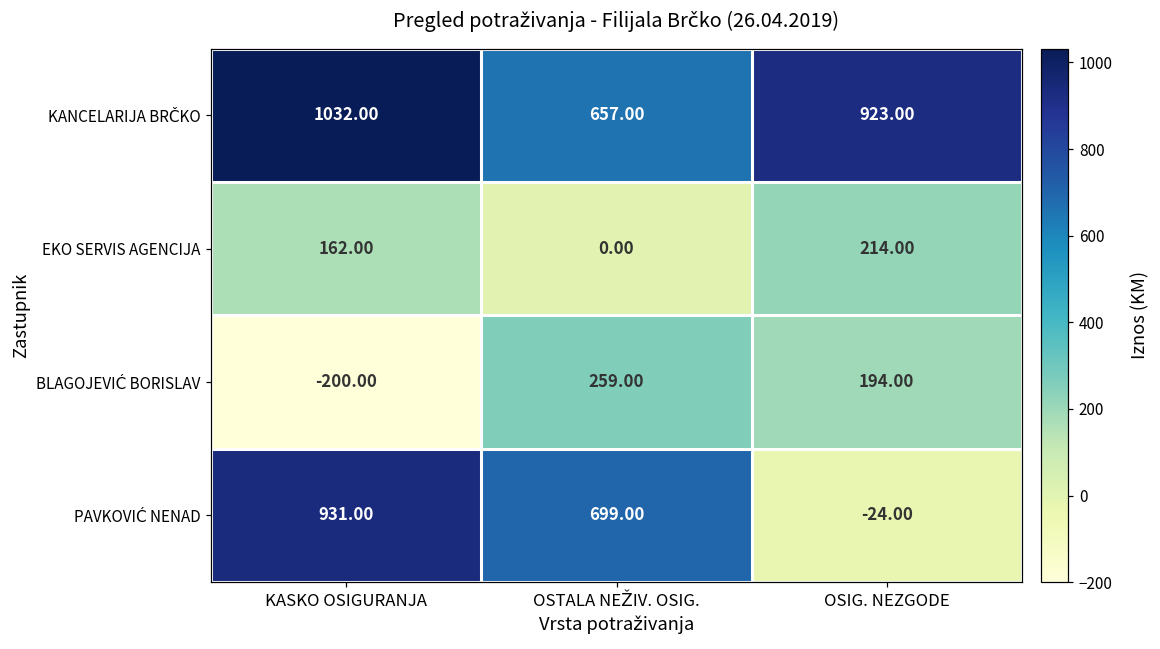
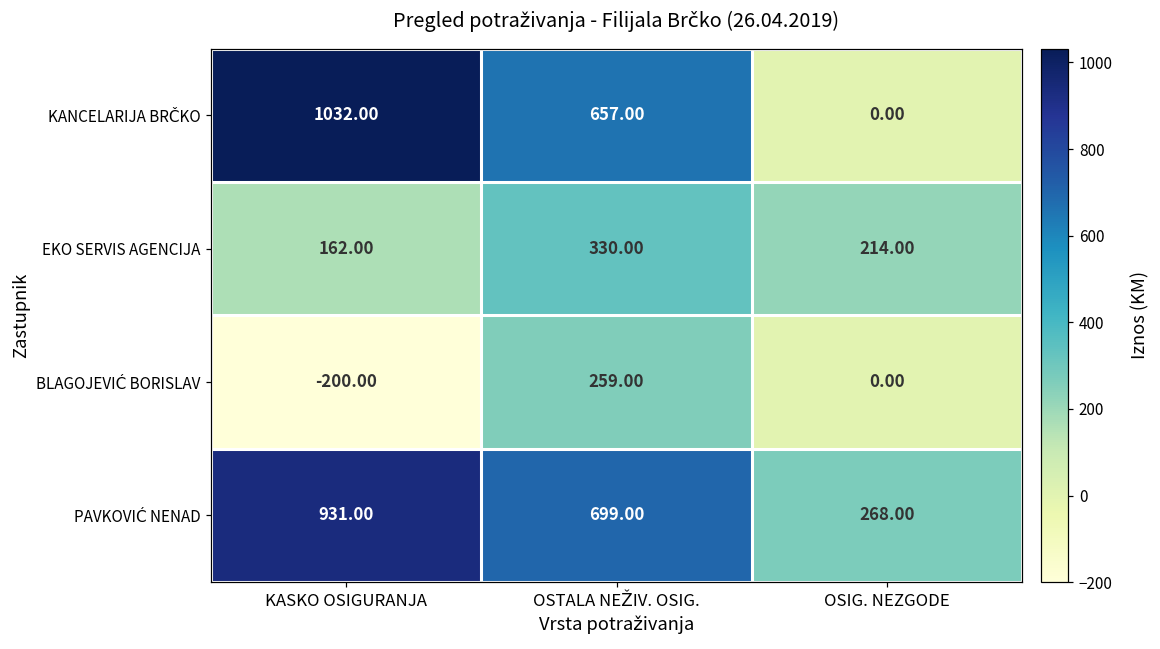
  {
    "KANCELARIJA BRČKO": {
      "KASKO OSIGURANJA": 1032.00,
      "OSTALA NEŽIV. OSIG.": 657.00,
-     "OSIG. NEZGODE": 923.00
+     "OSIG. NEZGODE": 0.00
    },
    "EKO SERVIS AGENCIJA": {
      "KASKO OSIGURANJA": 162.00,
-     "OSTALA NEŽIV. OSIG.": 0.00,
+     "OSTALA NEŽIV. OSIG.": 330.00,
      "OSIG. NEZGODE": 214.00
    },
    "BLAGOJEVIĆ BORISLAV": {
      "KASKO OSIGURANJA": -200.00,
      "OSTALA NEŽIV. OSIG.": 259.00,
-     "OSIG. NEZGODE": 194.00
+     "OSIG. NEZGODE": 0.00
    },
    "PAVKOVIĆ NENAD": {
      "KASKO OSIGURANJA": 931.00,
      "OSTALA NEŽIV. OSIG.": 699.00,
-     "OSIG. NEZGODE": -24.00
+     "OSIG. NEZGODE": 268.00
    }
  }
